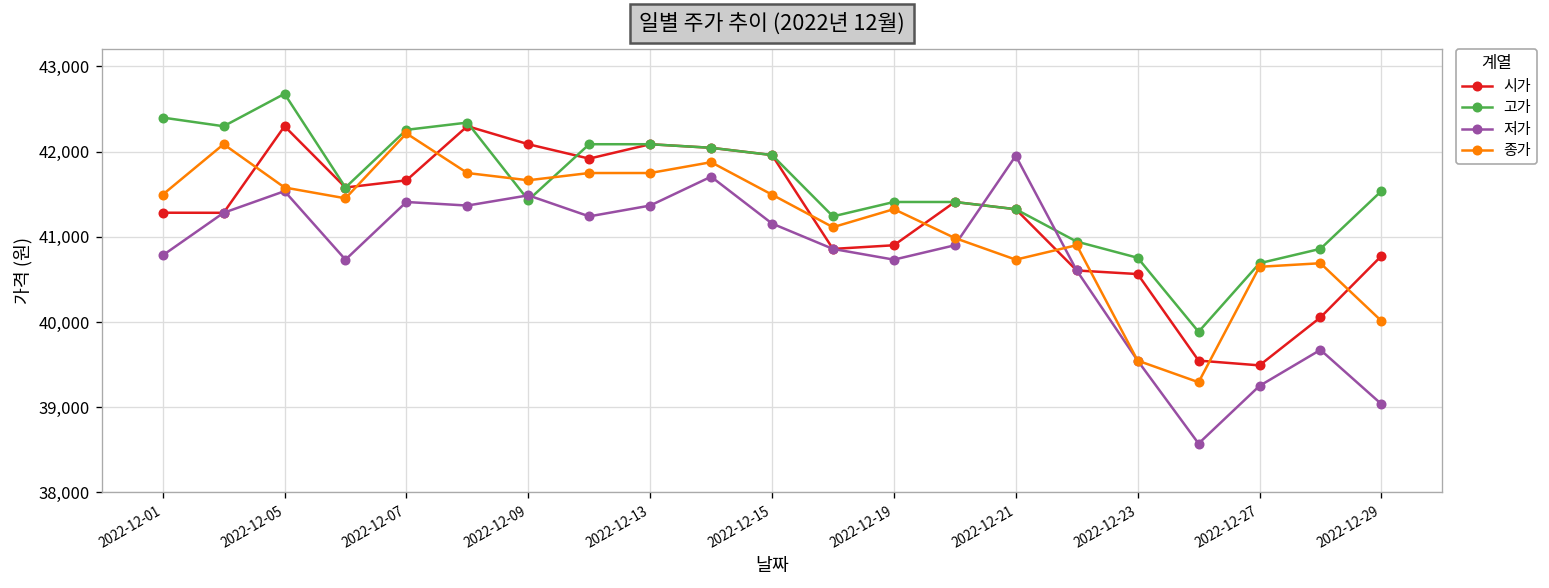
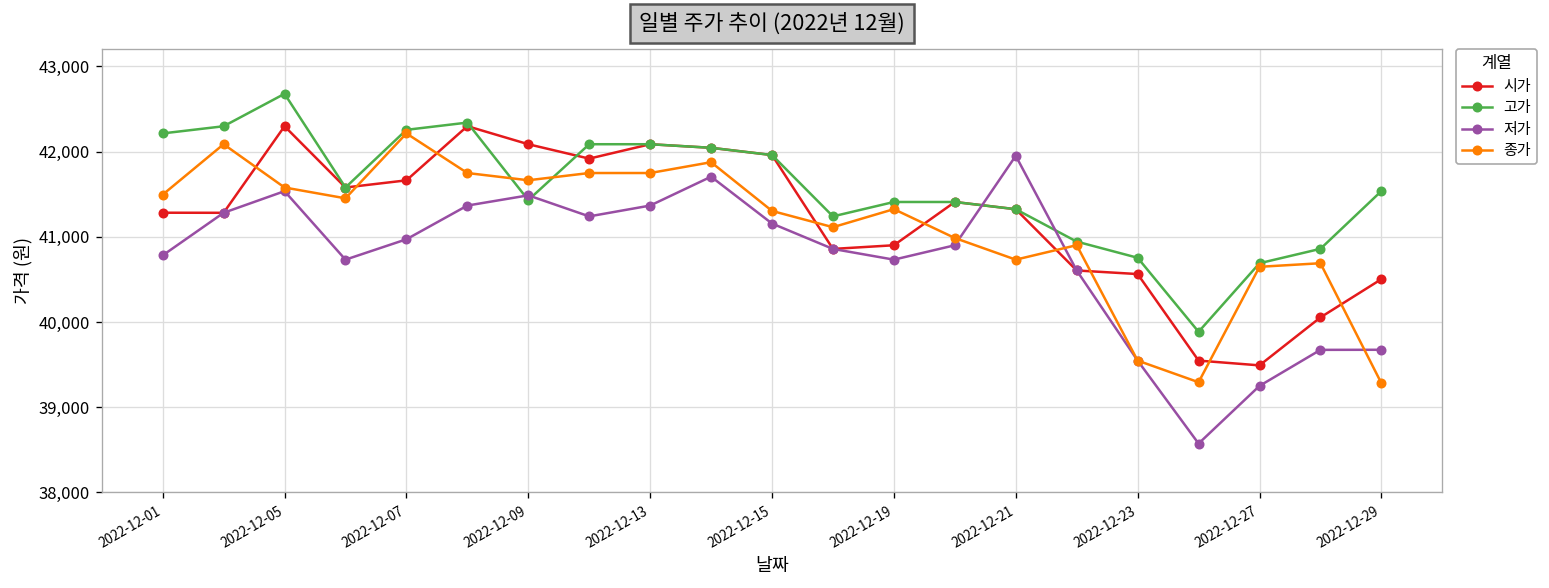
  {
    "시가": {
      "2022-12-01": "41,300",
      "2022-12-05": "42,300",
      "2022-12-07": "41,700",
      "2022-12-09": "42,100",
      "2022-12-19": "40,900",
      "2022-12-23": "40,600",
      "2022-12-27": "39,500",
-     "2022-12-29": "40,800"
+     "2022-12-29": "40,500"
    },
    "고가": {
-     "2022-12-01": "42,400",
+     "2022-12-01": "42,200",
      "2022-12-05": "42,700",
      "2022-12-07": "42,300",
      "2022-12-09": "41,400",
      "2022-12-19": "41,400",
      "2022-12-23": "40,800",
      "2022-12-27": "40,700",
      "2022-12-29": "41,500"
    },
    "저가": {
      "2022-12-01": "40,800",
      "2022-12-05": "41,500",
-     "2022-12-07": "41,400",
+     "2022-12-07": "41,000",
      "2022-12-09": "41,500",
      "2022-12-13": "41,400",
      "2022-12-15": "41,200",
      "2022-12-19": "40,700",
      "2022-12-21": "42,000",
      "2022-12-27": "39,300",
-     "2022-12-29": "39,000"
+     "2022-12-29": "39,700"
    },
    "종가": {
      "2022-12-01": "41,500",
      "2022-12-05": "41,600",
      "2022-12-07": "42,200",
      "2022-12-09": "41,700",
      "2022-12-13": "41,700",
-     "2022-12-15": "41,500",
+     "2022-12-15": "41,300",
      "2022-12-19": "41,300",
      "2022-12-21": "40,700",
      "2022-12-27": "40,600",
-     "2022-12-29": "40,000"
+     "2022-12-29": "39,300"
    }
  }
